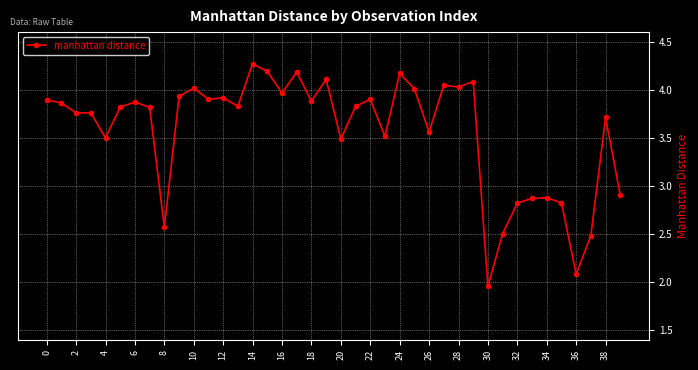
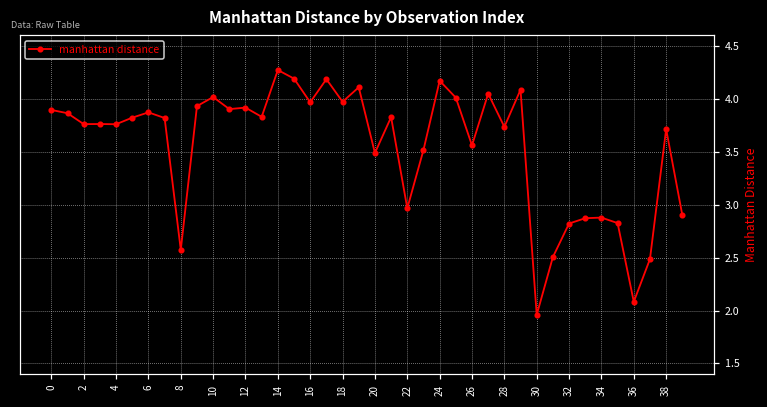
  {
    "0": 3.9,
    "2": 3.8,
-   "4": 3.5,
+   "4": 3.8,
    "6": 3.9,
    "8": 2.6,
    "10": 4.0,
    "12": 3.9,
    "14": 4.3,
    "16": 4.0,
-   "18": 3.9,
+   "18": 4.0,
    "20": 3.5,
-   "22": 3.9,
+   "22": 3.0,
    "24": 4.2,
    "26": 3.6,
-   "28": 4.0,
+   "28": 3.7,
    "30": 2.0,
    "32": 2.8,
    "34": 2.9,
    "36": 2.1,
    "38": 3.7
  }
